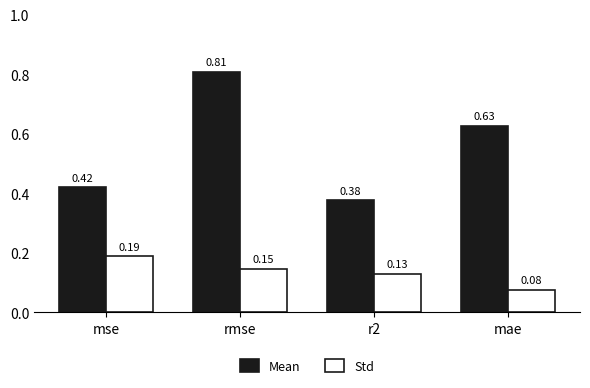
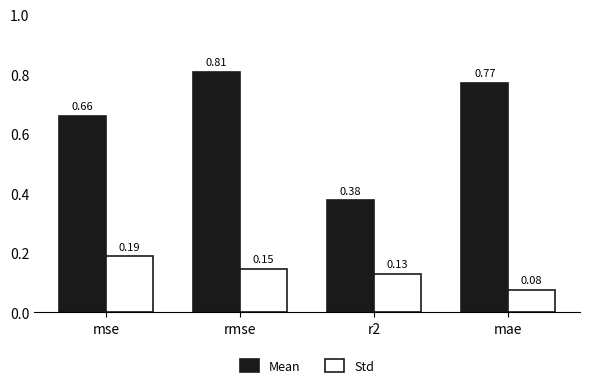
  {
    "Mean": {
-     "mse": 0.42,
+     "mse": 0.66,
      "rmse": 0.81,
      "r2": 0.38,
-     "mae": 0.63
+     "mae": 0.77
    },
    "Std": {
      "mse": 0.19,
      "rmse": 0.15,
      "r2": 0.13,
      "mae": 0.08
    }
  }
